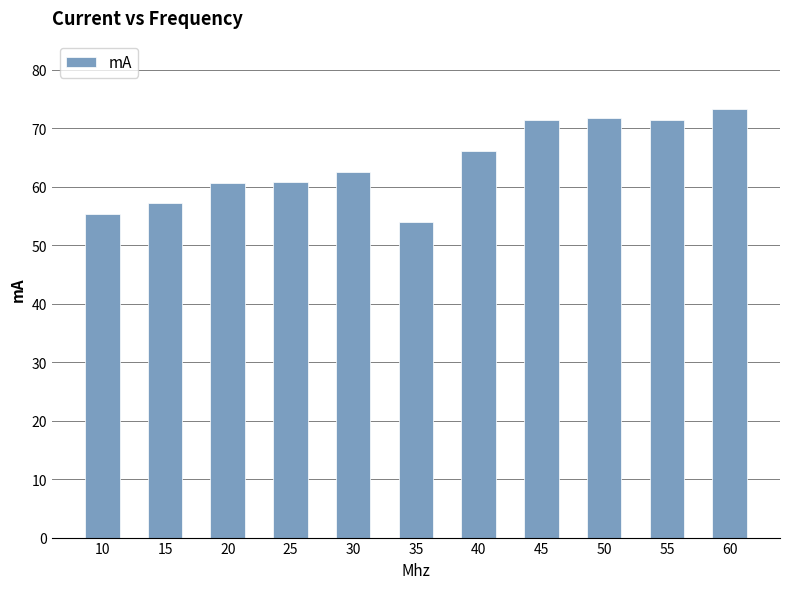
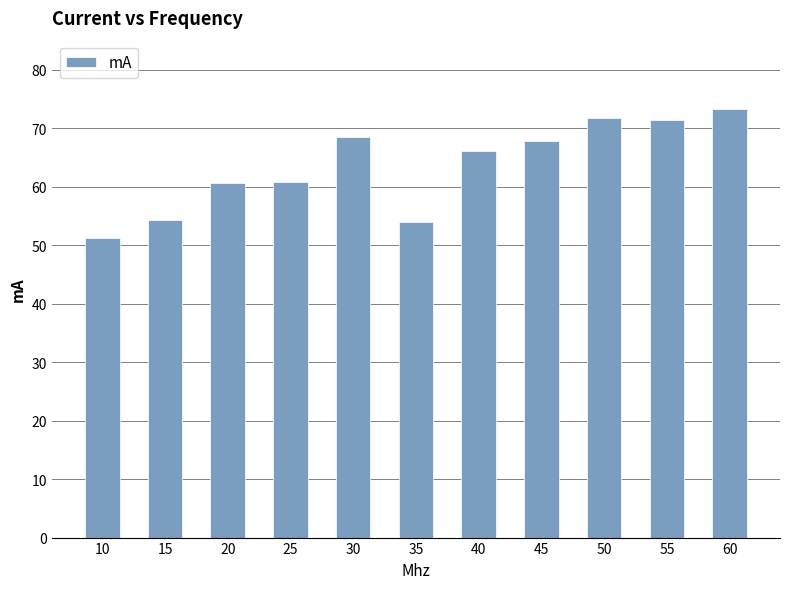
  {
-   "10": 55,
-   "15": 57,
+   "10": 51,
+   "15": 54,
    "20": 61,
    "25": 61,
-   "30": 63,
+   "30": 69,
    "35": 54,
    "40": 66,
-   "45": 71,
+   "45": 68,
    "50": 72,
    "55": 72,
    "60": 73
  }
